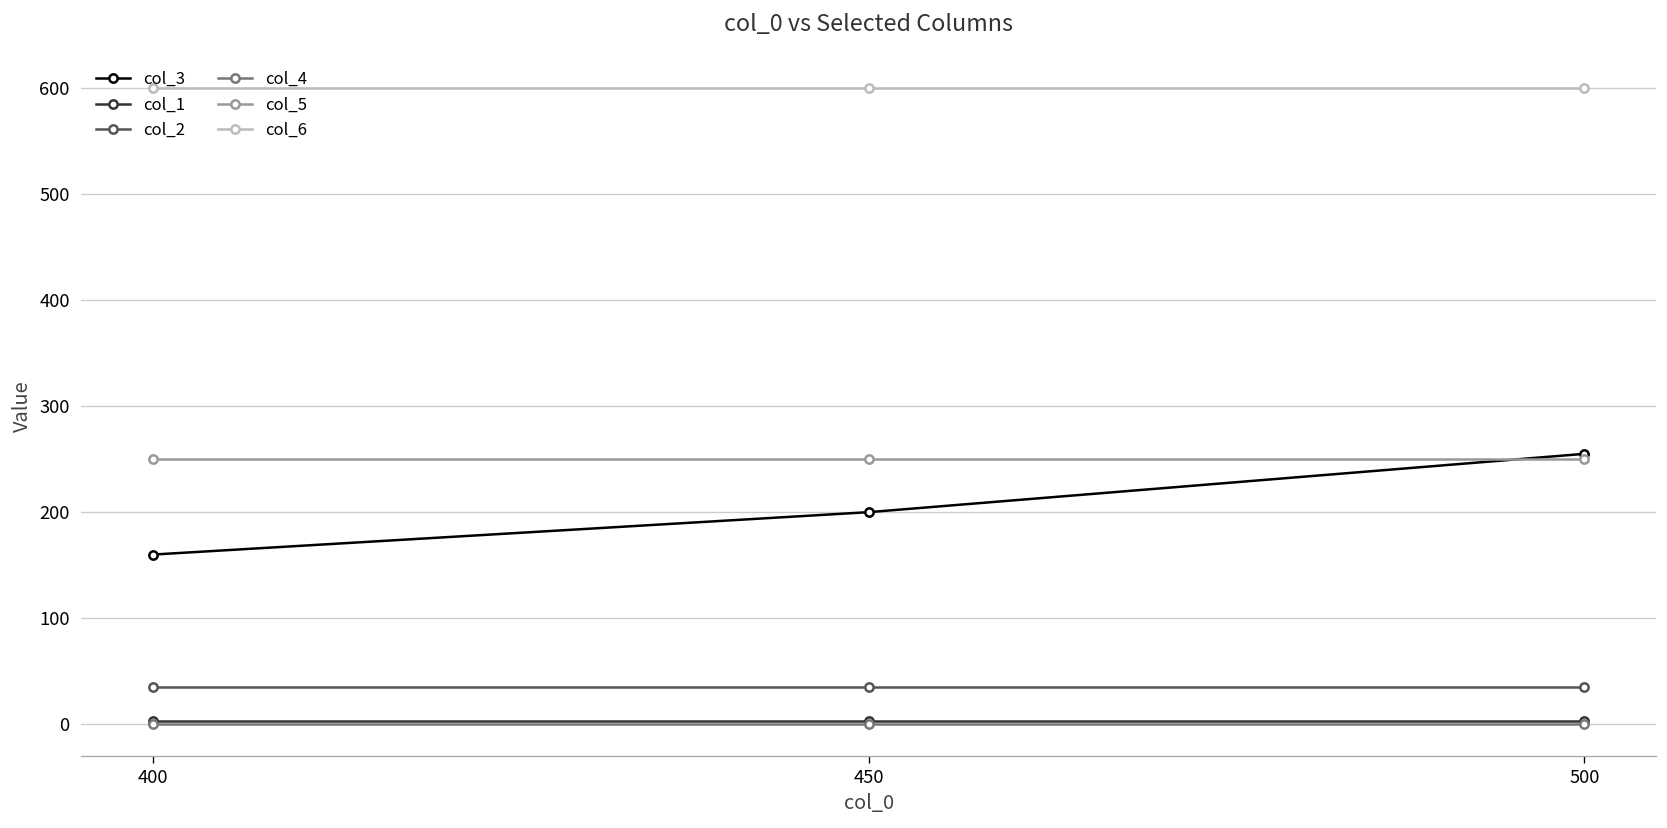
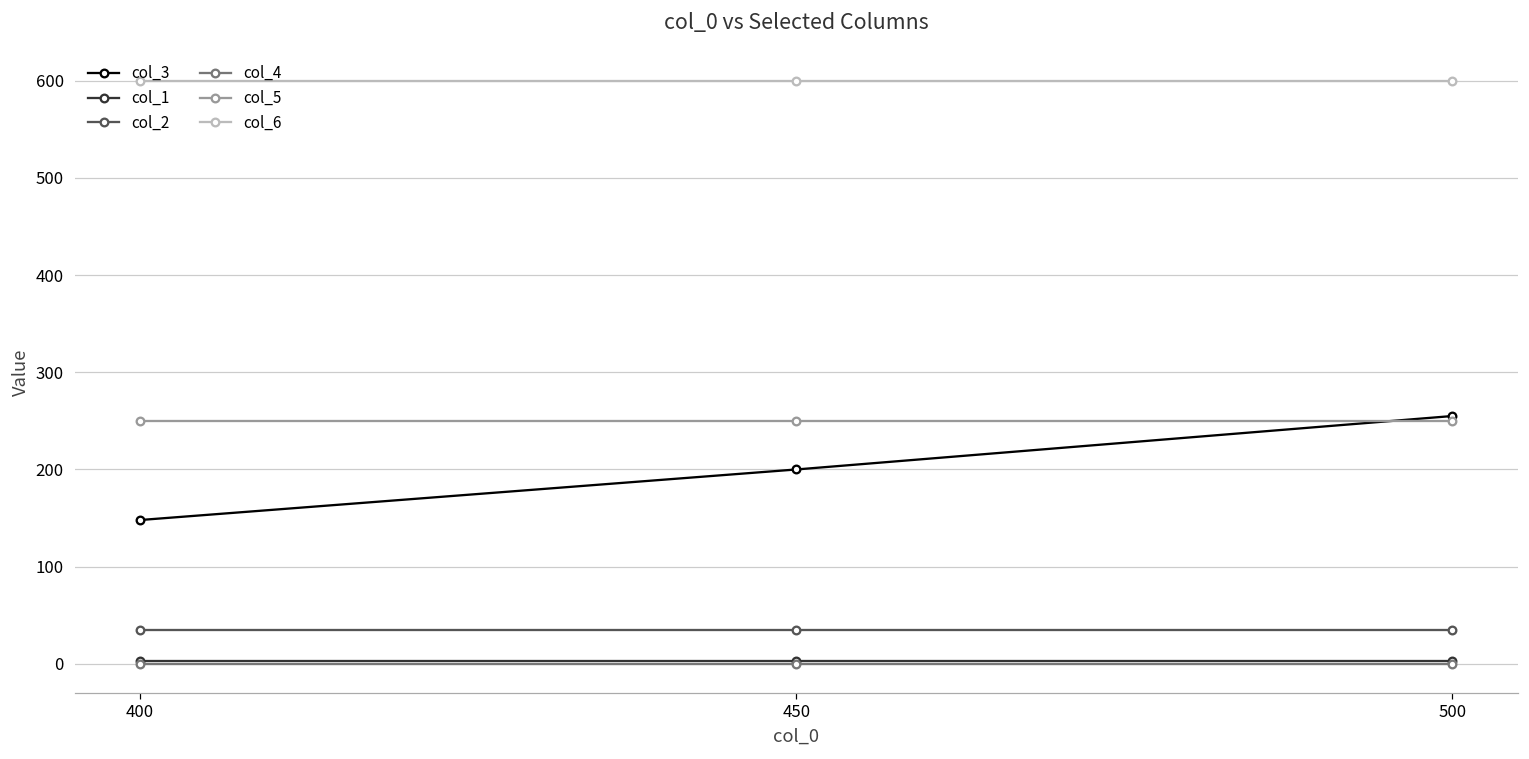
  {
    "col_3": {
-     "400": 160,
+     "400": 150,
      "450": 200,
      "500": 260
    }
  }
